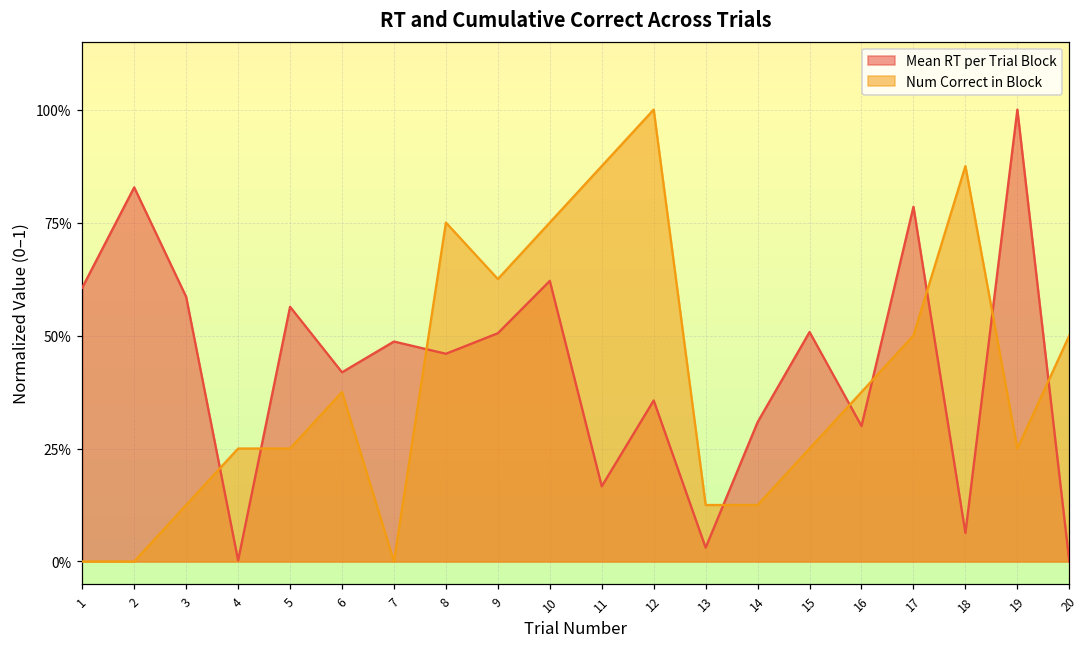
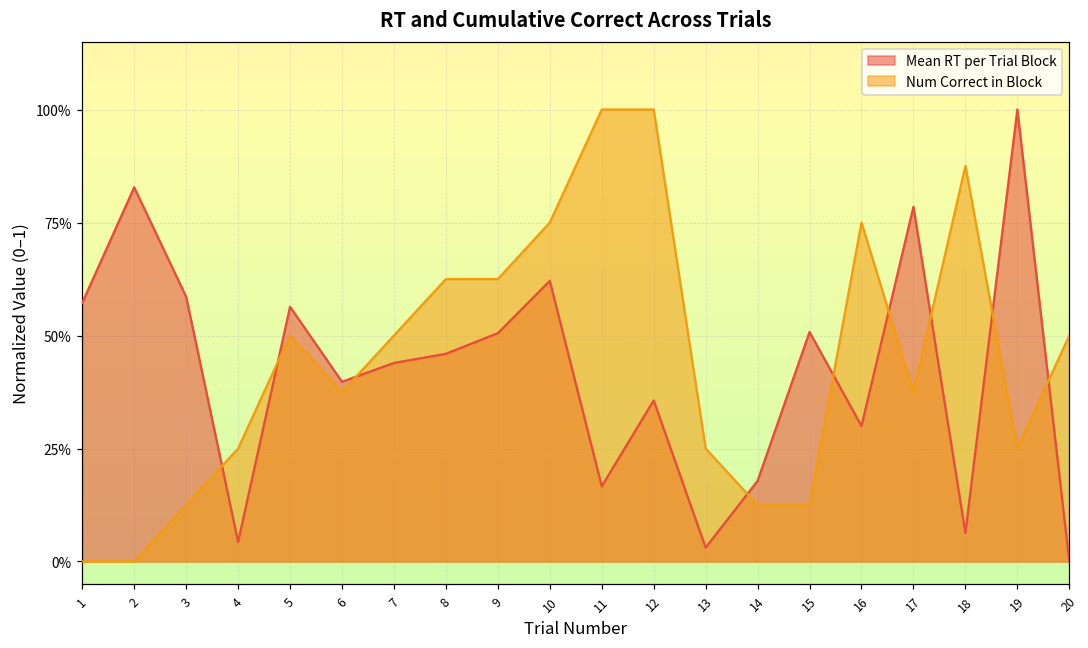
  {
    "Mean RT per Trial Block": {
-     "1": "61%",
+     "1": "57%",
      "2": "83%",
      "3": "59%",
-     "4": "0%",
+     "4": "4%",
      "5": "56%",
-     "6": "42%",
-     "7": "49%",
+     "6": "40%",
+     "7": "44%",
      "8": "46%",
      "9": "51%",
      "10": "62%",
      "11": "17%",
      "12": "36%",
      "13": "3%",
-     "14": "31%",
+     "14": "18%",
      "15": "51%",
      "16": "30%",
      "17": "78%",
      "18": "6%",
      "19": "100%",
      "20": "0%"
    },
    "Num Correct in Block": {
      "1": "0%",
      "2": "0%",
      "3": "13%",
      "4": "25%",
-     "5": "25%",
+     "5": "50%",
      "6": "38%",
-     "7": "0%",
-     "8": "75%",
+     "7": "50%",
+     "8": "63%",
      "9": "63%",
      "10": "75%",
-     "11": "88%",
+     "11": "100%",
      "12": "100%",
-     "13": "13%",
+     "13": "25%",
      "14": "13%",
-     "15": "25%",
-     "16": "38%",
-     "17": "50%",
+     "15": "13%",
+     "16": "75%",
+     "17": "38%",
      "18": "88%",
      "19": "25%",
      "20": "50%"
    }
  }
